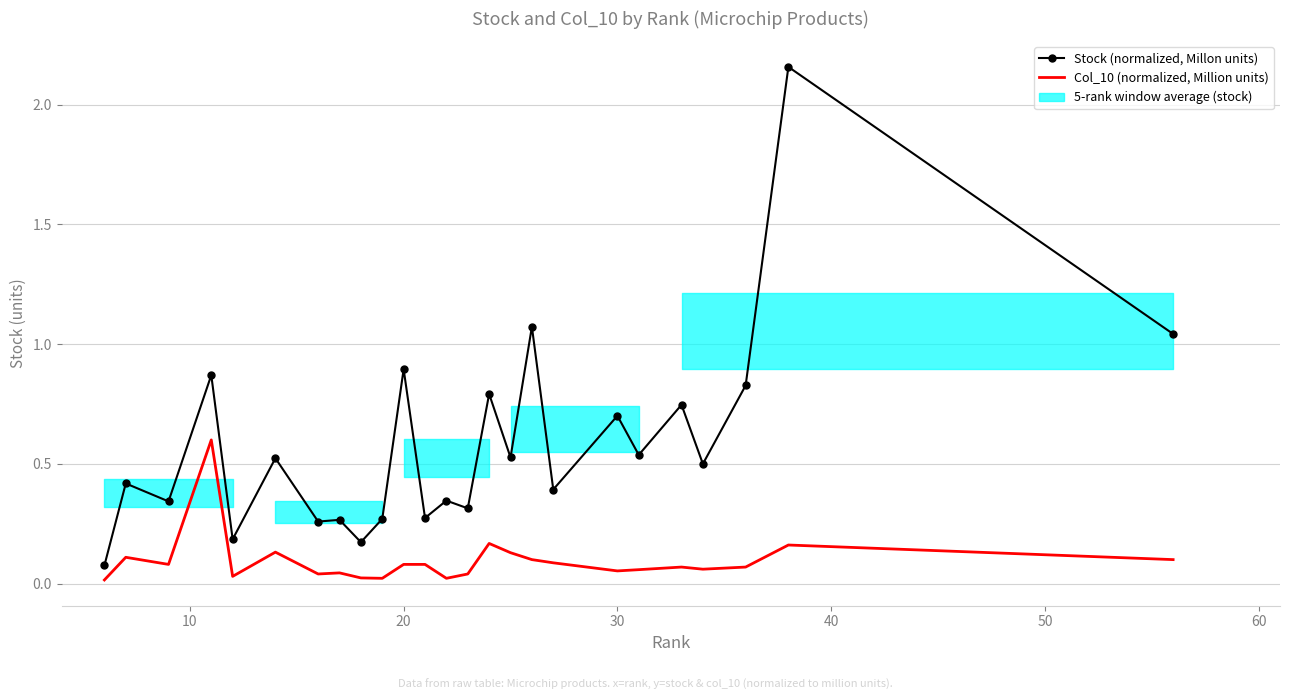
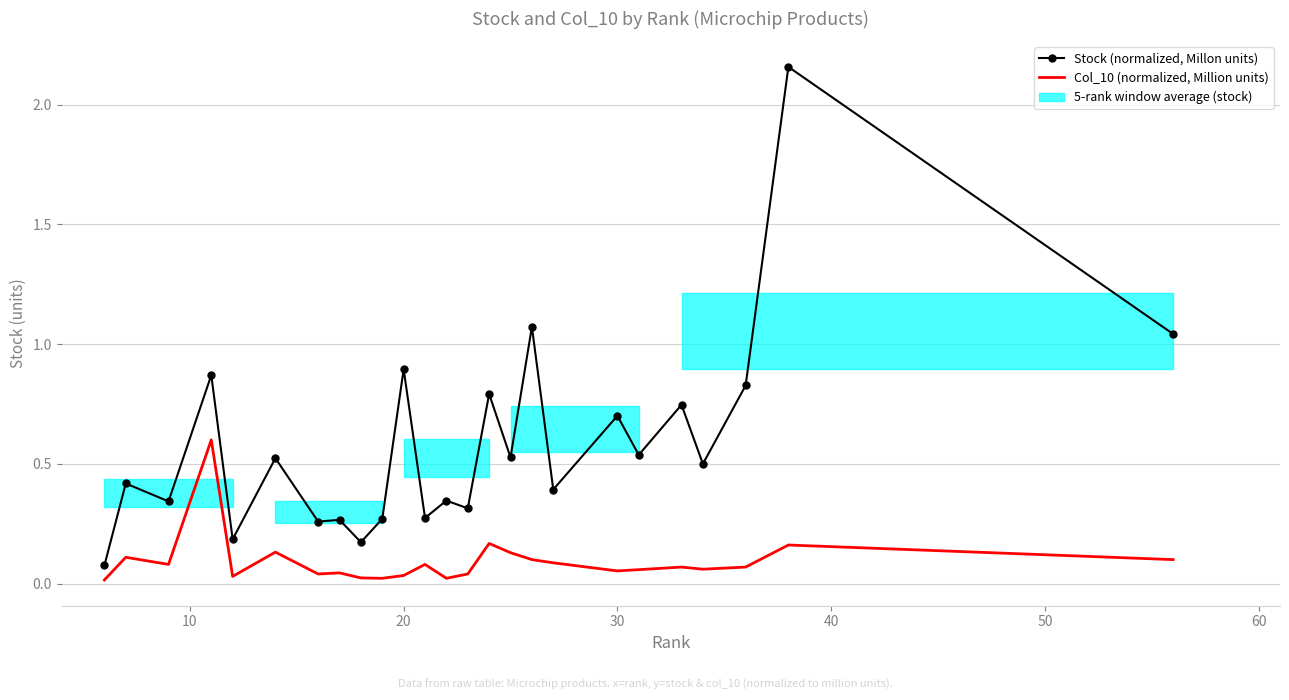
  {
    "Stock (normalized, Millon units)": {
      "20": 0.90,
      "30": 0.70
    },
    "Col_10 (normalized, Million units)": {
-     "20": 0.08,
+     "20": 0.03,
      "30": 0.05
    }
  }
